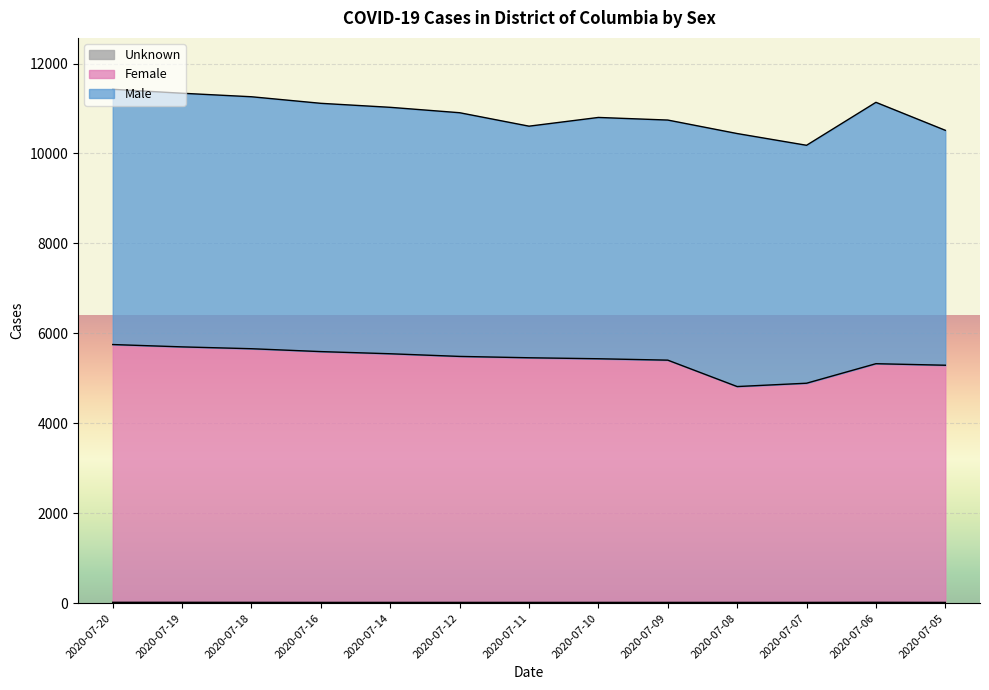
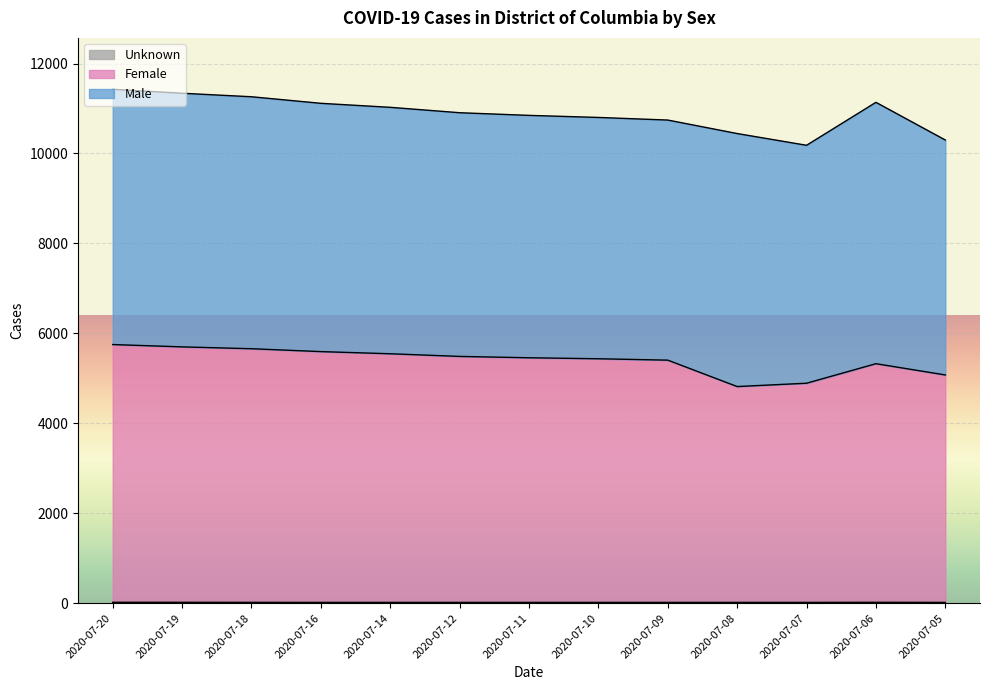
  {
    "Unknown": {
      "2020-07-20": 0,
      "2020-07-19": 0,
      "2020-07-18": 0,
      "2020-07-16": 0,
      "2020-07-14": 0,
      "2020-07-12": 0,
      "2020-07-11": 0,
      "2020-07-10": 0,
      "2020-07-09": 0,
      "2020-07-08": 0,
      "2020-07-07": 0,
      "2020-07-06": 0,
      "2020-07-05": 0
    },
    "Female": {
      "2020-07-20": 5700,
      "2020-07-19": 5700,
      "2020-07-18": 5600,
      "2020-07-16": 5600,
      "2020-07-14": 5500,
      "2020-07-12": 5500,
      "2020-07-11": 5400,
      "2020-07-10": 5400,
      "2020-07-09": 5400,
      "2020-07-08": 4800,
      "2020-07-07": 4900,
      "2020-07-06": 5300,
-     "2020-07-05": 5300
+     "2020-07-05": 5100
    },
    "Male": {
      "2020-07-18": 5600,
      "2020-07-16": 5500,
      "2020-07-14": 5500,
      "2020-07-12": 5400,
-     "2020-07-11": 5100,
+     "2020-07-11": 5400,
      "2020-07-10": 5400,
      "2020-07-09": 5300,
      "2020-07-08": 5600,
      "2020-07-07": 5300,
      "2020-07-06": 5800,
      "2020-07-05": 5200
    }
  }
